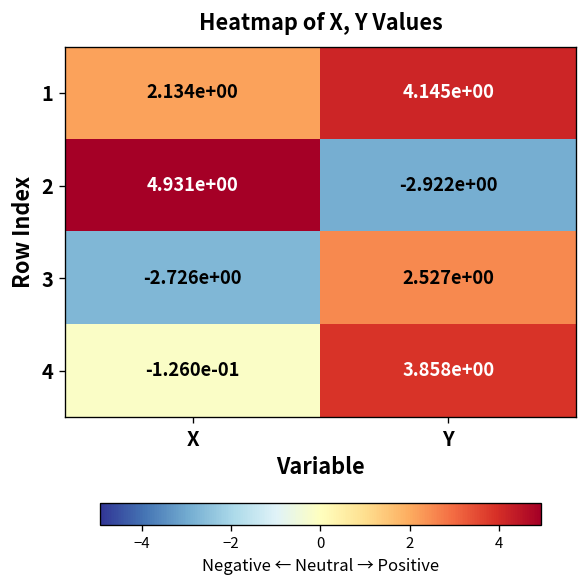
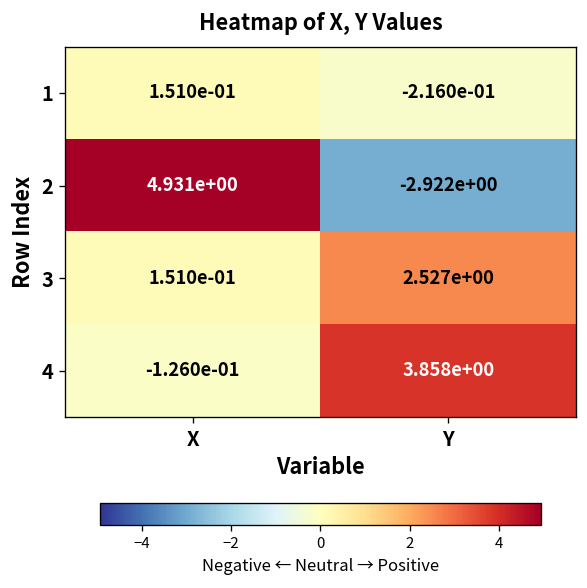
  {
    "1": {
-     "X": "2.134e+00",
-     "Y": "4.145e+00"
+     "X": "1.510e-01",
+     "Y": "-2.160e-01"
    },
    "2": {
      "X": "4.931e+00",
      "Y": "-2.922e+00"
    },
    "3": {
-     "X": "-2.726e+00",
+     "X": "1.510e-01",
      "Y": "2.527e+00"
    },
    "4": {
      "X": "-1.260e-01",
      "Y": "3.858e+00"
    }
  }
